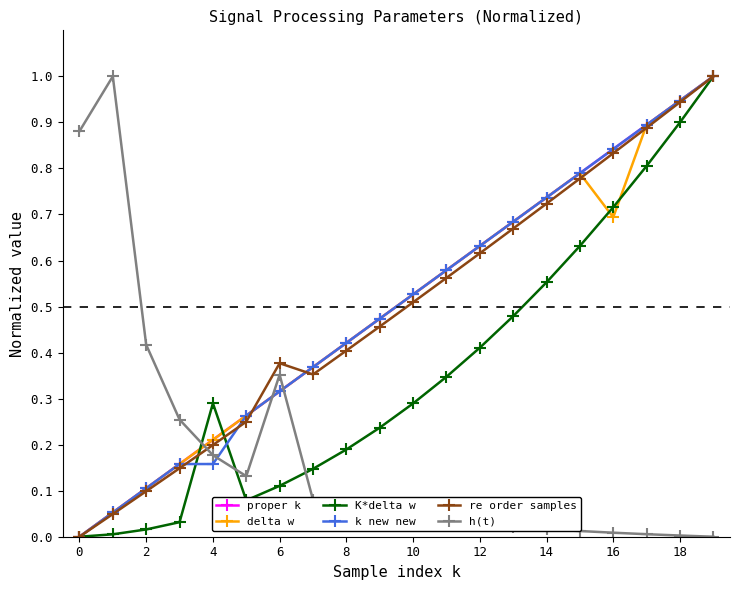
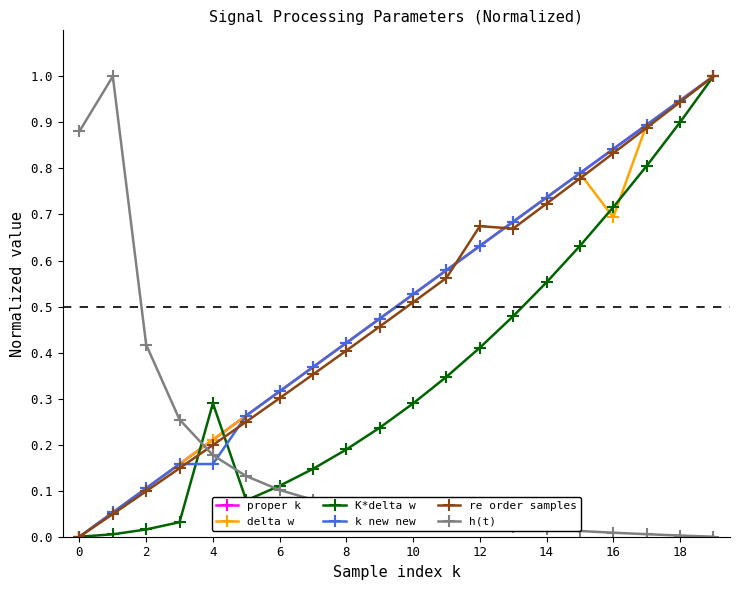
  {
    "delta w": {
      "16": 0.69
    },
    "K*delta w": {
      "2": 0.02,
      "4": 0.29,
      "6": 0.11,
      "8": 0.19,
      "10": 0.29,
      "12": 0.41,
      "14": 0.55,
      "16": 0.72,
      "18": 0.90
    },
    "k new new": {
      "4": 0.16
    },
    "re order samples": {
      "2": 0.10,
      "4": 0.20,
-     "6": 0.38,
+     "6": 0.30,
      "8": 0.40,
      "10": 0.51,
-     "12": 0.62,
+     "12": 0.67,
      "14": 0.72,
      "16": 0.83
    },
    "h(t)": {
      "0": 0.88,
      "2": 0.42,
      "4": 0.18,
-     "6": 0.35,
+     "6": 0.10,
      "16": 0.01,
      "18": 0.00
    }
  }
